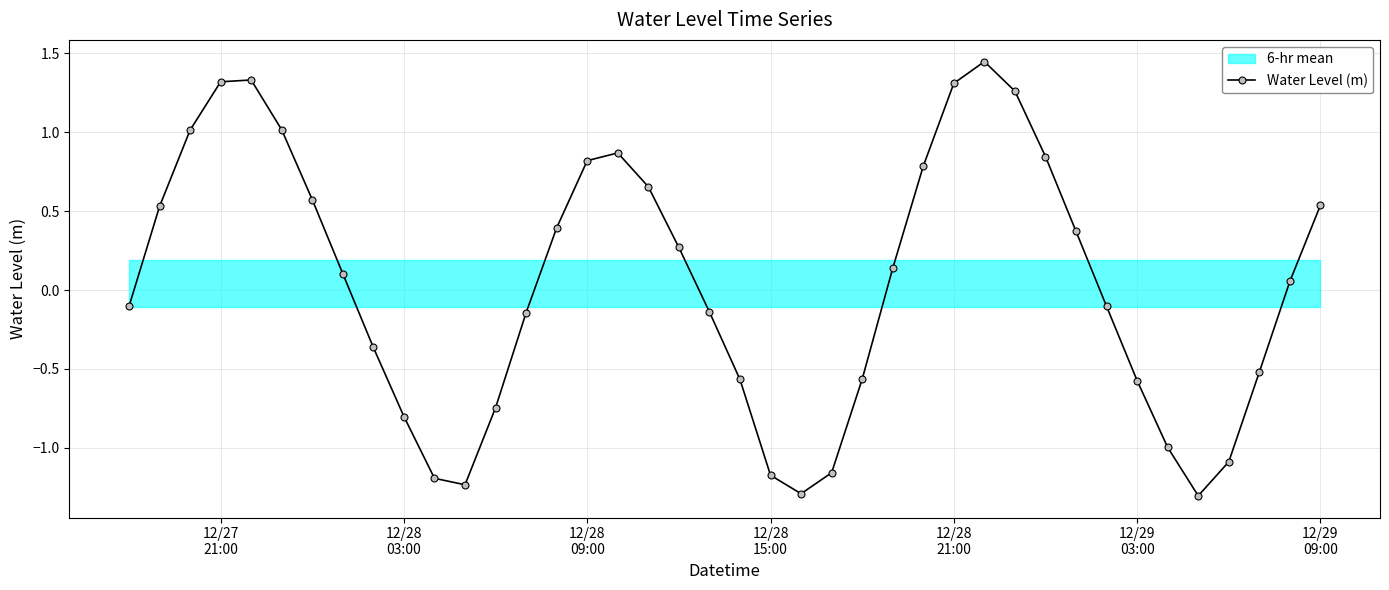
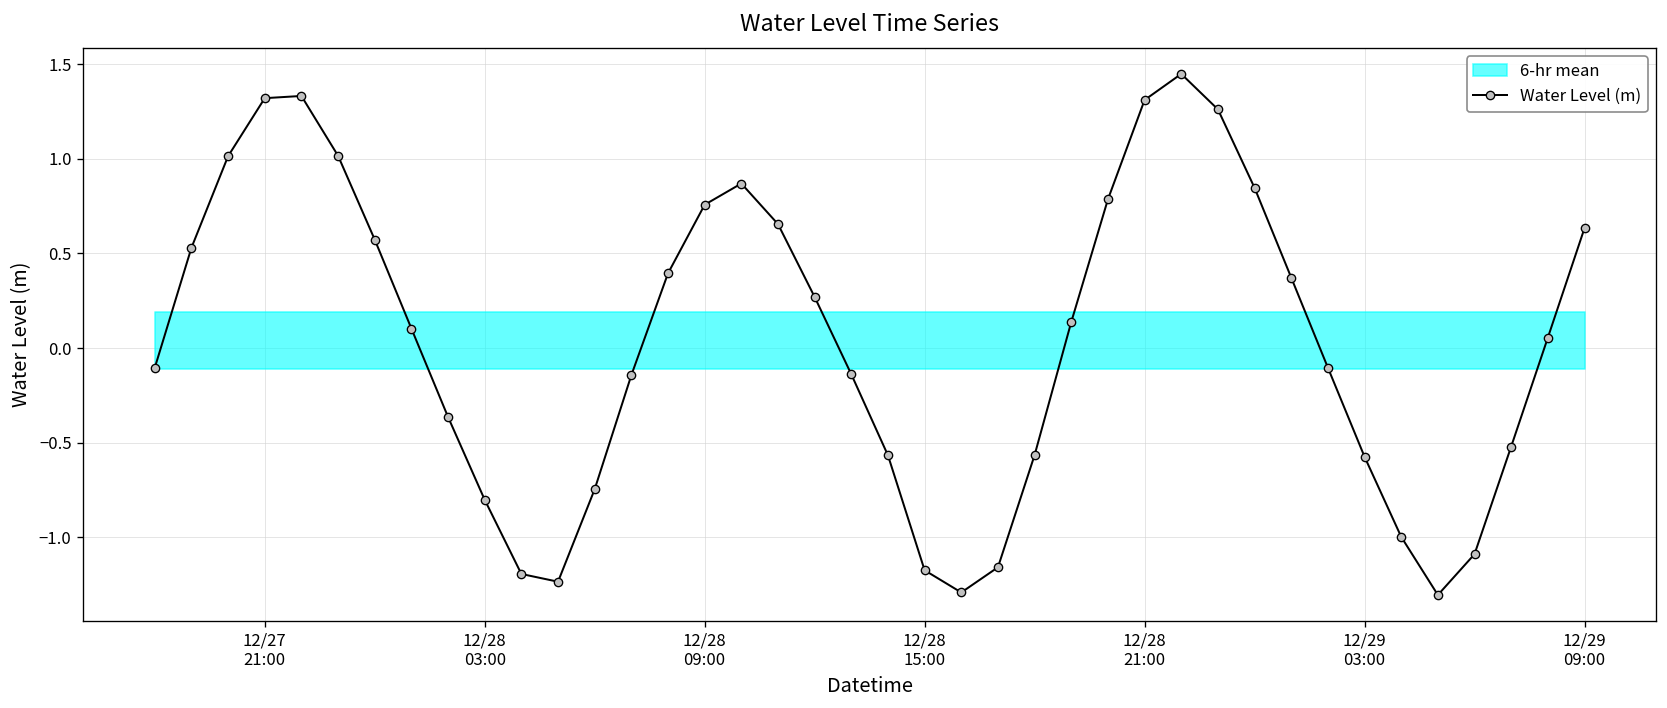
  {
    "Water Level (m)": {
      "12/27 21:00": 1.32,
      "12/28 03:00": -0.80,
-     "12/28 09:00": 0.82,
+     "12/28 09:00": 0.76,
      "12/28 15:00": -1.17,
      "12/28 21:00": 1.31,
      "12/29 03:00": -0.57,
-     "12/29 09:00": 0.54
+     "12/29 09:00": 0.63
    },
    "6-hr mean": {
      "12/27 21:00": 0.19,
      "12/28 03:00": 0.19,
      "12/28 09:00": 0.19,
      "12/28 15:00": 0.19,
      "12/28 21:00": 0.19,
      "12/29 03:00": 0.19,
      "12/29 09:00": 0.19
    }
  }
